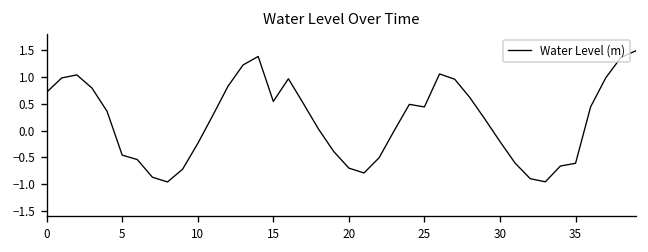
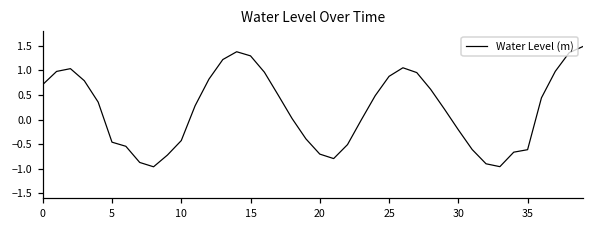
  {
    "0": 0.7,
    "5": -0.5,
-   "10": -0.2,
-   "15": 0.5,
+   "10": -0.4,
+   "15": 1.3,
    "20": -0.7,
-   "25": 0.4,
+   "25": 0.9,
    "30": -0.2,
    "35": -0.6
  }
